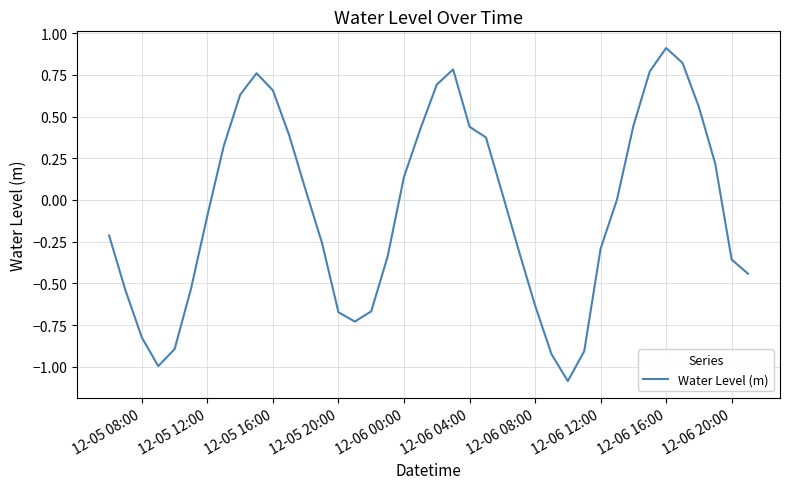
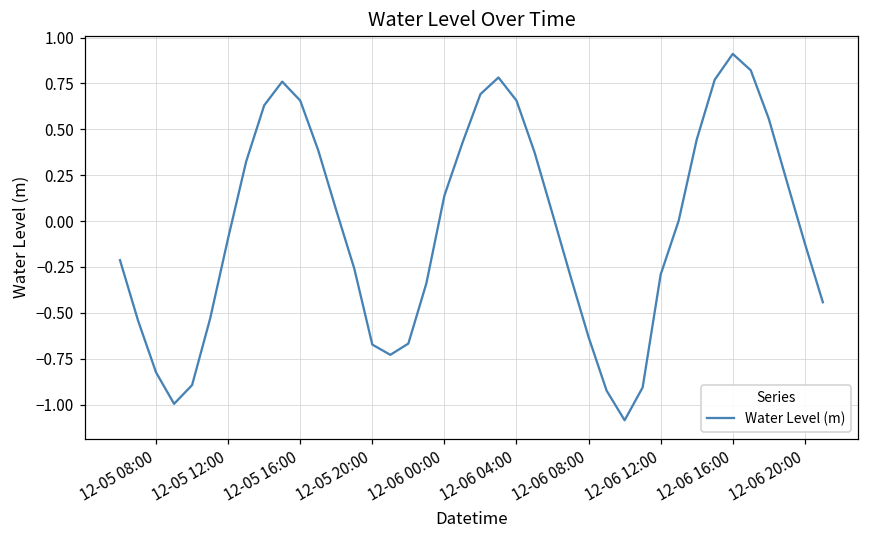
  {
    "12-05 08:00": -0.83,
    "12-05 12:00": -0.09,
    "12-05 16:00": 0.66,
    "12-05 20:00": -0.67,
    "12-06 00:00": 0.14,
-   "12-06 04:00": 0.44,
+   "12-06 04:00": 0.66,
    "12-06 08:00": -0.63,
    "12-06 12:00": -0.29,
    "12-06 16:00": 0.91,
-   "12-06 20:00": -0.36
+   "12-06 20:00": -0.12
  }
